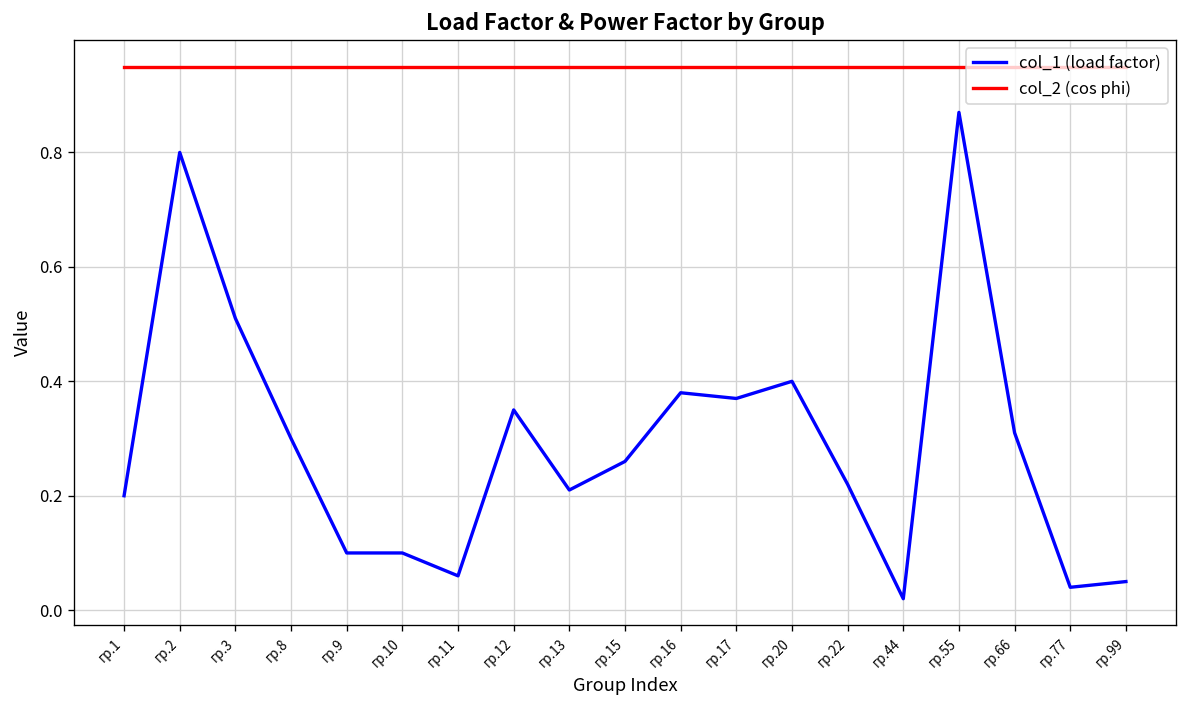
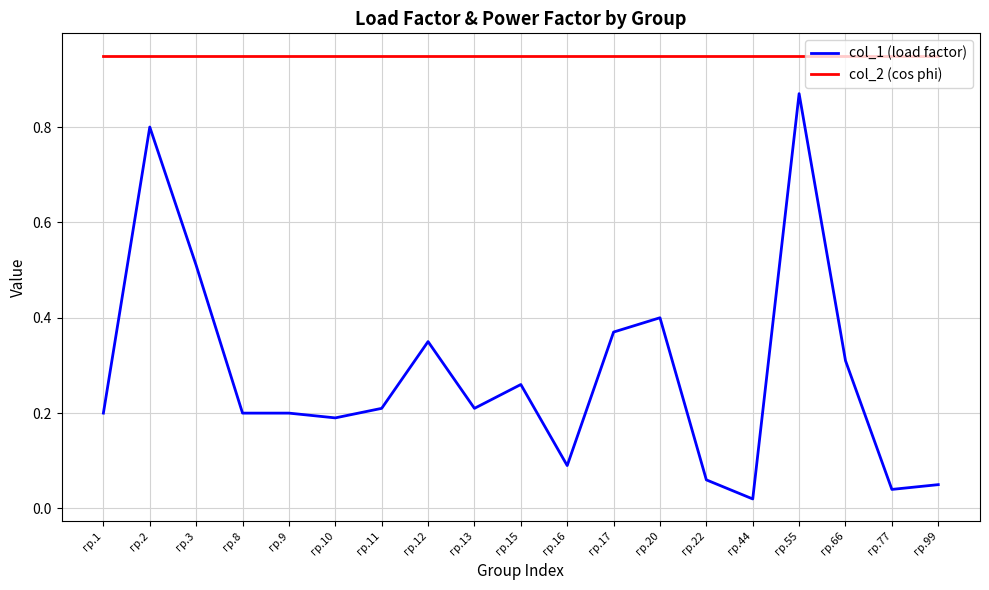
  {
    "col_1 (load factor)": {
      "гр.1": 0.20,
      "гр.2": 0.80,
      "гр.3": 0.51,
-     "гр.8": 0.3,
-     "гр.9": 0.1,
-     "гр.10": 0.10,
-     "гр.11": 0.06,
+     "гр.8": 0.2,
+     "гр.9": 0.2,
+     "гр.10": 0.19,
+     "гр.11": 0.21,
      "гр.12": 0.35,
      "гр.13": 0.21,
      "гр.15": 0.26,
-     "гр.16": 0.38,
+     "гр.16": 0.09,
      "гр.17": 0.37,
      "гр.20": 0.40,
-     "гр.22": 0.22,
+     "гр.22": 0.06,
      "гр.44": 0.02,
      "гр.55": 0.87,
      "гр.66": 0.31,
      "гр.77": 0.04,
      "гр.99": 0.05
    },
    "col_2 (cos phi)": {
      "гр.1": 0.95,
      "гр.2": 0.95,
      "гр.3": 0.95,
      "гр.8": 0.95,
      "гр.9": 0.95,
      "гр.10": 0.95,
      "гр.11": 0.95,
      "гр.12": 0.95,
      "гр.13": 0.95,
      "гр.15": 0.95,
      "гр.16": 0.95,
      "гр.17": 0.95,
      "гр.20": 0.95,
      "гр.22": 0.95,
      "гр.44": 0.95,
      "гр.55": 0.95
    }
  }
